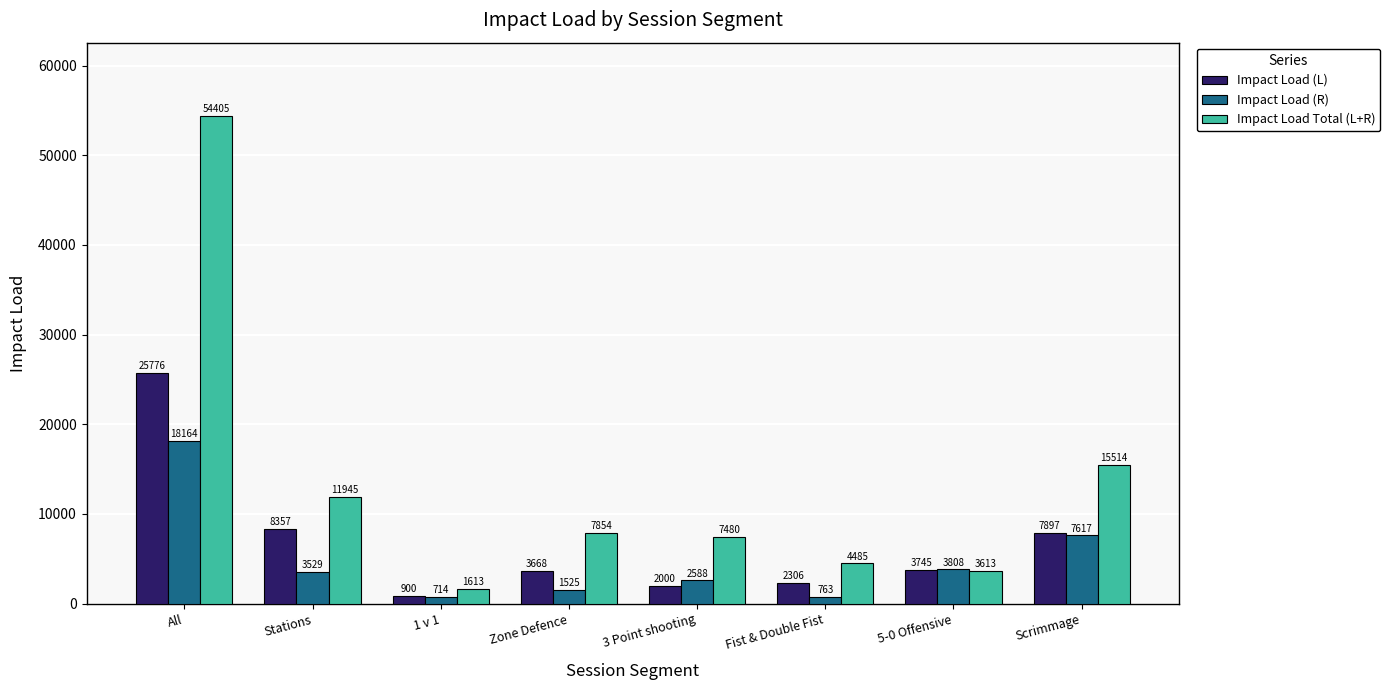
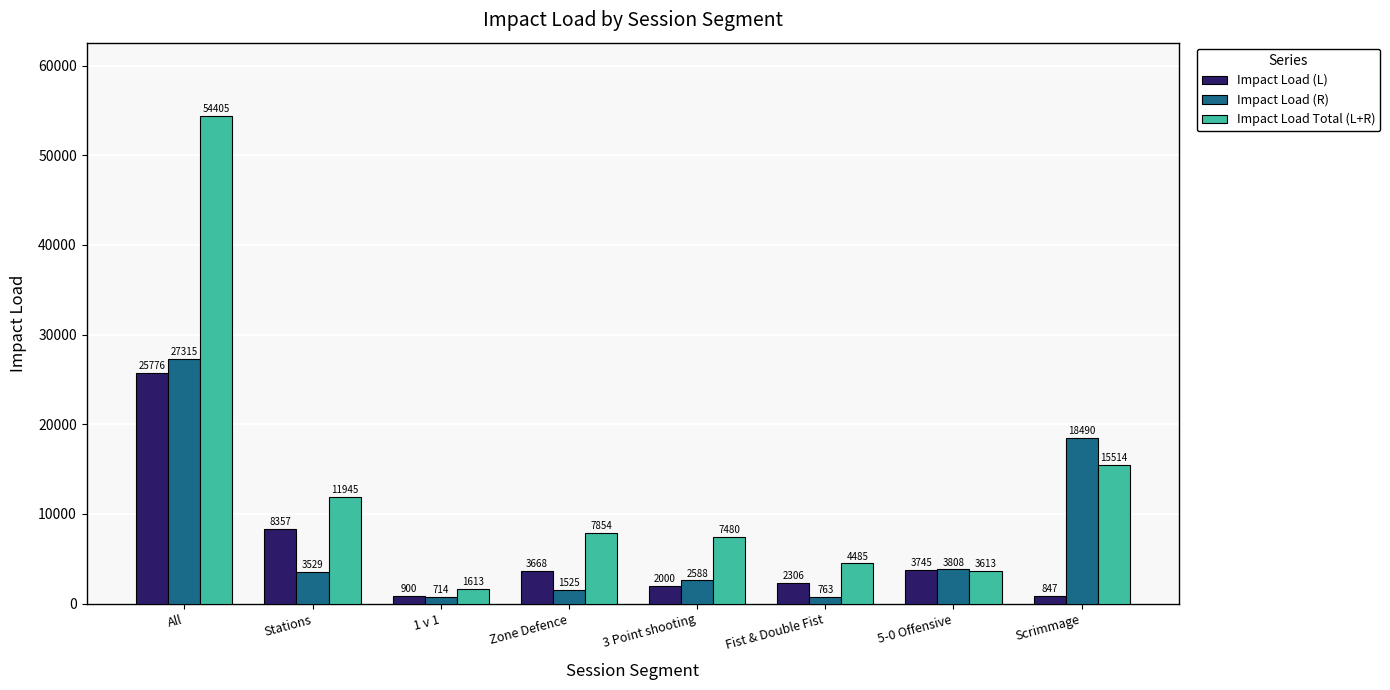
  {
    "Impact Load (L)": {
      "All": 25776,
      "Stations": 8357,
      "1 v 1": 900,
      "Zone Defence": 3668,
      "3 Point shooting": 2000,
      "Fist & Double Fist": 2306,
      "5-0 Offensive": 3745,
-     "Scrimmage": 7897
+     "Scrimmage": 847
    },
    "Impact Load (R)": {
-     "All": 18164,
+     "All": 27315,
      "Stations": 3529,
      "1 v 1": 714,
      "Zone Defence": 1525,
      "3 Point shooting": 2588,
      "Fist & Double Fist": 763,
      "5-0 Offensive": 3808,
-     "Scrimmage": 7617
+     "Scrimmage": 18490
    },
    "Impact Load Total (L+R)": {
      "All": 54405,
      "Stations": 11945,
      "1 v 1": 1613,
      "Zone Defence": 7854,
      "3 Point shooting": 7480,
      "Fist & Double Fist": 4485,
      "5-0 Offensive": 3613,
      "Scrimmage": 15514
    }
  }
